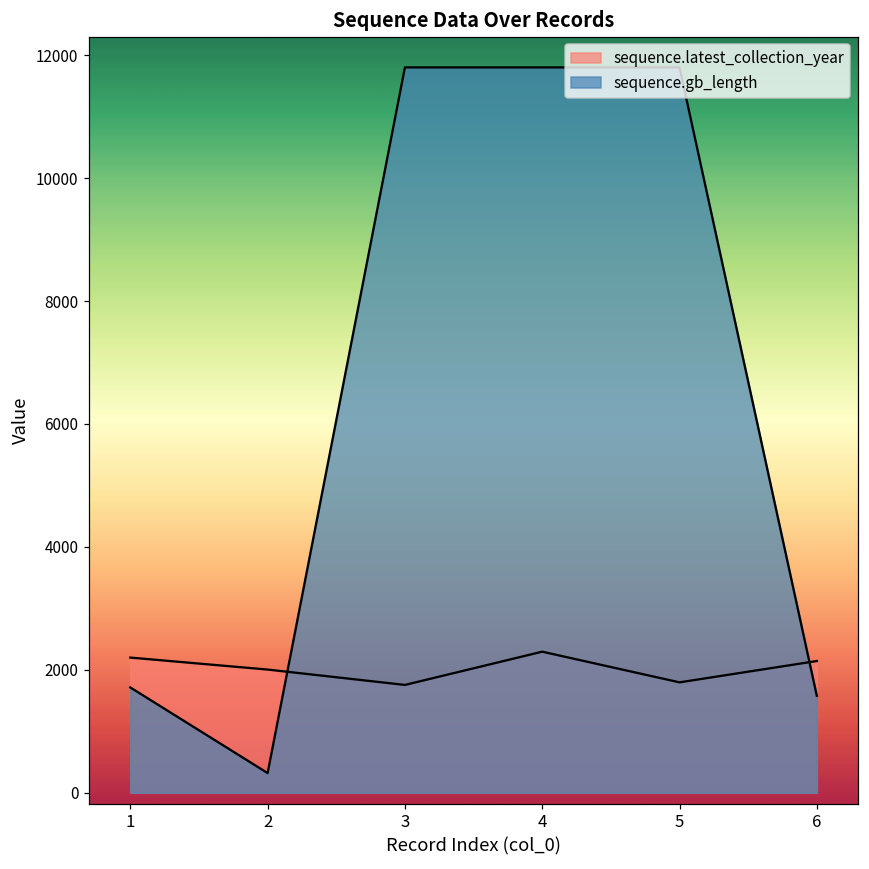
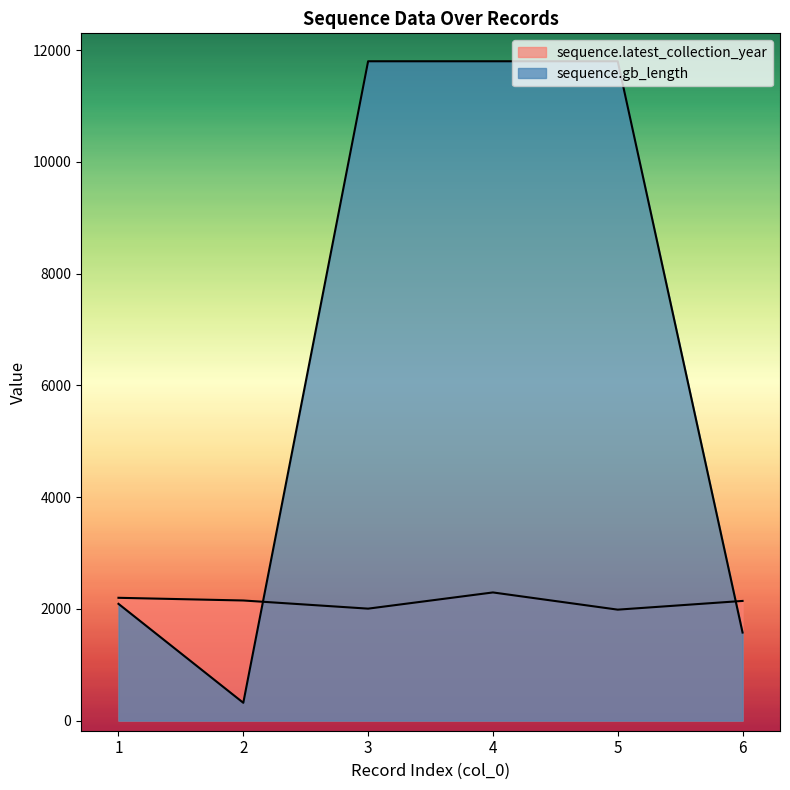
  {
    "sequence.latest_collection_year": {
      "1": 2200,
-     "2": 2000,
-     "3": 1800,
+     "2": 2200,
+     "3": 2000,
      "4": 2300,
-     "5": 1800,
+     "5": 2000,
      "6": 2100
    },
    "sequence.gb_length": {
-     "1": 1700,
+     "1": 2100,
      "2": 300,
      "3": 11800,
      "4": 11800,
      "6": 1600
    }
  }
